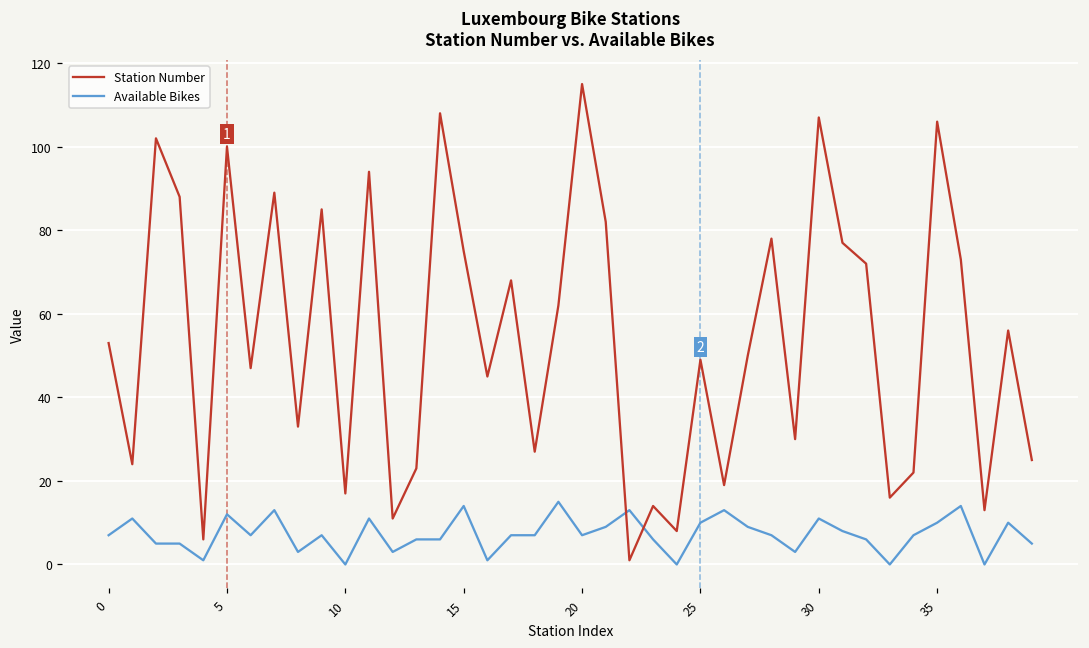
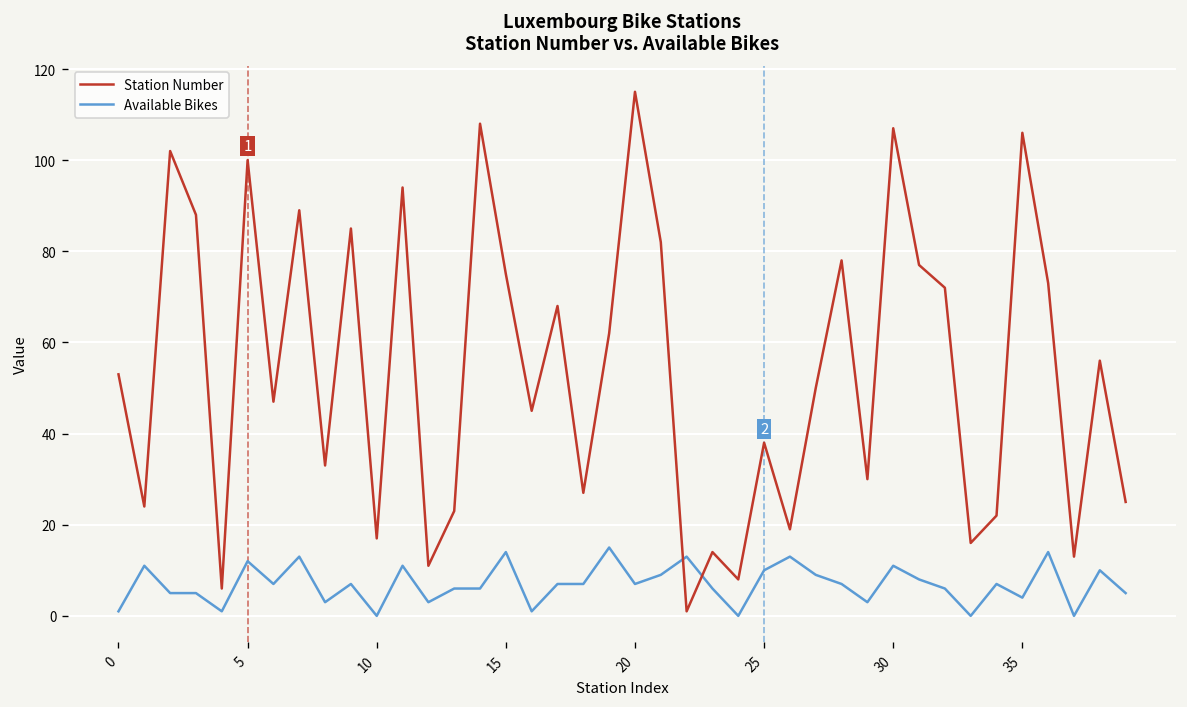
  {
    "Station Number": {
      "0": 53,
      "10": 17,
      "15": 75,
      "20": 115,
-     "25": 49,
+     "25": 38,
      "30": 107,
      "35": 106
    },
    "Available Bikes": {
-     "0": 7,
+     "0": 1,
      "5": 12,
      "10": 0,
      "15": 14,
      "20": 7,
      "25": 10,
      "30": 11,
-     "35": 10
+     "35": 4
    }
  }
